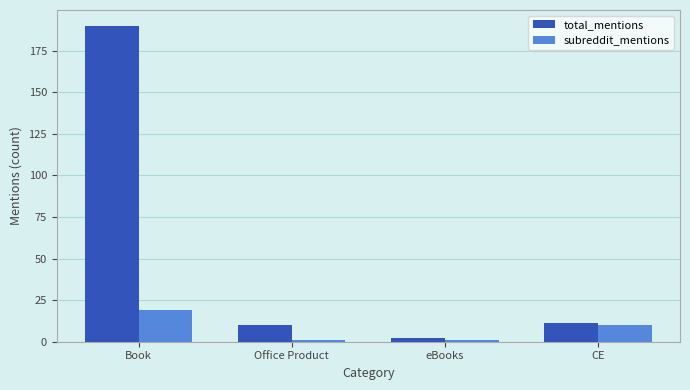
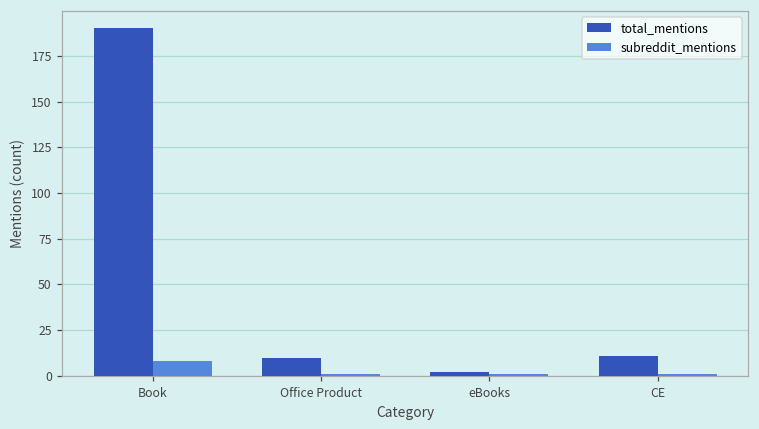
  {
    "total_mentions": {
      "Book": 190,
      "Office Product": 10,
      "eBooks": 2,
      "CE": 11
    },
    "subreddit_mentions": {
-     "Book": 19,
-     "CE": 10
+     "Book": 8,
+     "CE": 1
    }
  }
